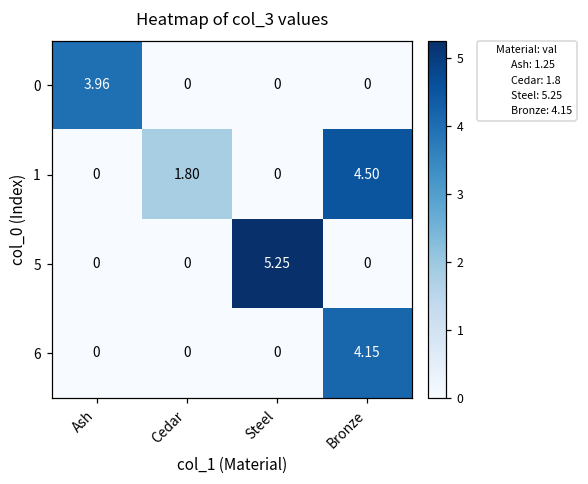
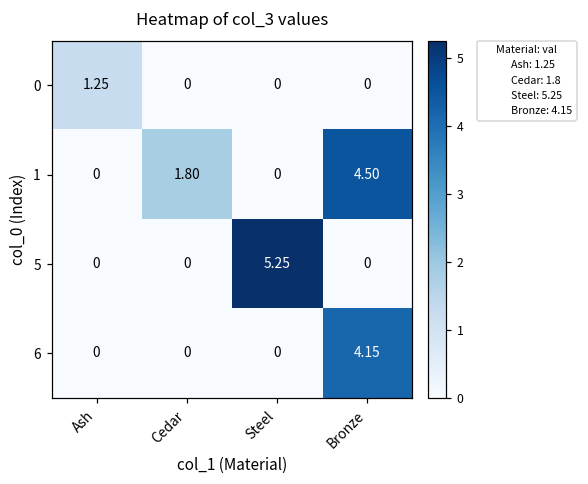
  {
    "0": {
-     "Ash": 3.96,
+     "Ash": 1.25,
      "Cedar": 0,
      "Steel": 0,
      "Bronze": 0
    },
    "1": {
      "Ash": 0,
      "Cedar": 1.80,
      "Steel": 0,
      "Bronze": 4.50
    },
    "5": {
      "Ash": 0,
      "Cedar": 0,
      "Steel": 5.25,
      "Bronze": 0
    },
    "6": {
      "Ash": 0,
      "Cedar": 0,
      "Steel": 0,
      "Bronze": 4.15
    }
  }
